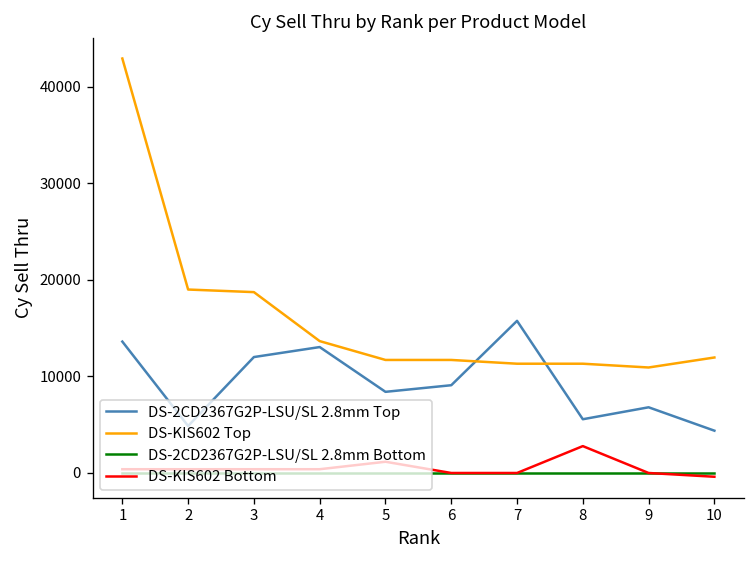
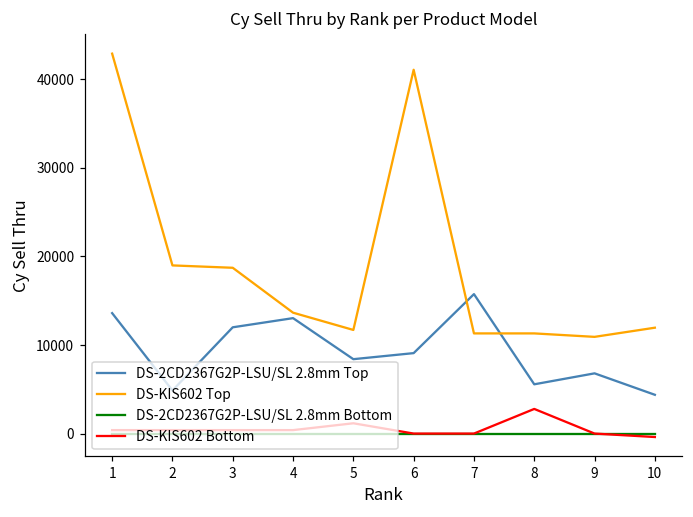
  {
    "DS-2CD2367G2P-LSU/SL 2.8mm Top": {
      "1": 14000,
      "3": 12000,
      "4": 13000,
      "5": 8000,
      "6": 9000,
      "7": 16000,
      "8": 6000,
      "9": 7000,
      "10": 4000
    },
    "DS-KIS602 Top": {
      "1": 43000,
      "2": 19000,
      "3": 19000,
      "4": 14000,
      "5": 12000,
-     "6": 12000,
+     "6": 41000,
      "7": 11000,
      "8": 11000,
      "9": 11000,
      "10": 12000
    },
    "DS-2CD2367G2P-LSU/SL 2.8mm Bottom": {
      "8": 0,
      "10": 0
    },
    "DS-KIS602 Bottom": {
      "8": 3000,
      "10": 0
    }
  }
